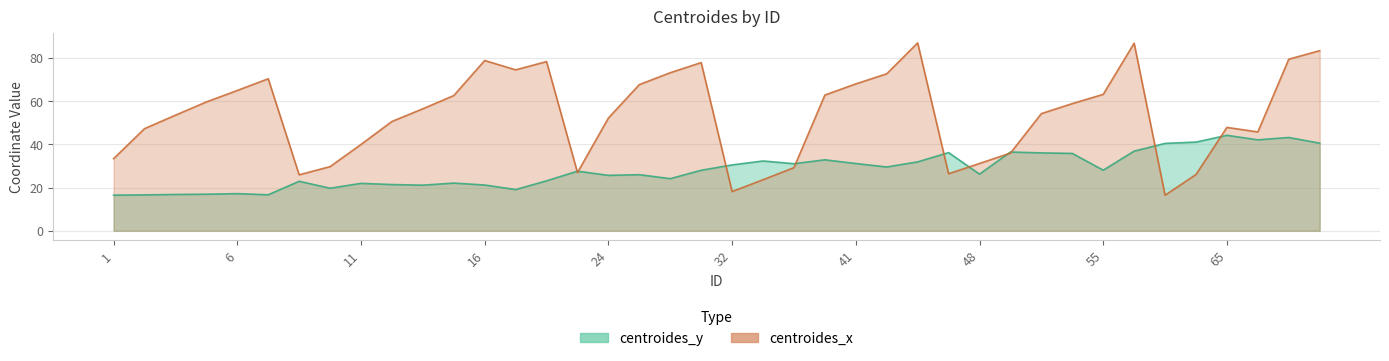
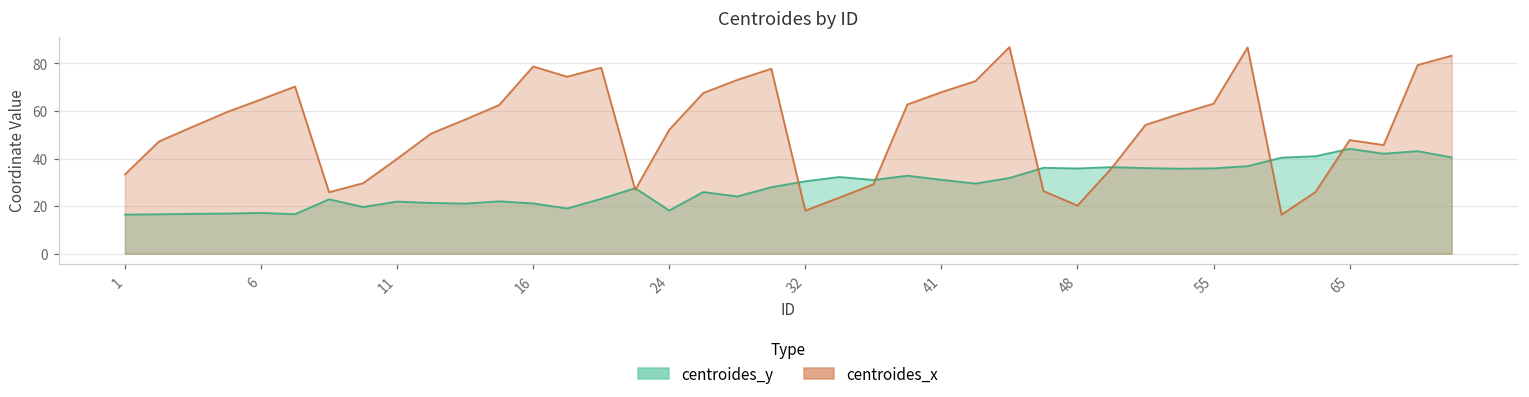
  {
    "centroides_y": {
      "16": 21,
-     "24": 26,
+     "24": 18,
      "32": 30,
      "41": 31,
-     "48": 26,
-     "55": 28,
+     "48": 36,
+     "55": 36,
      "65": 44
    },
    "centroides_x": {
      "16": 79,
      "24": 52,
      "32": 18,
      "41": 68,
-     "48": 31,
+     "48": 20,
      "55": 63,
      "65": 48
    }
  }
